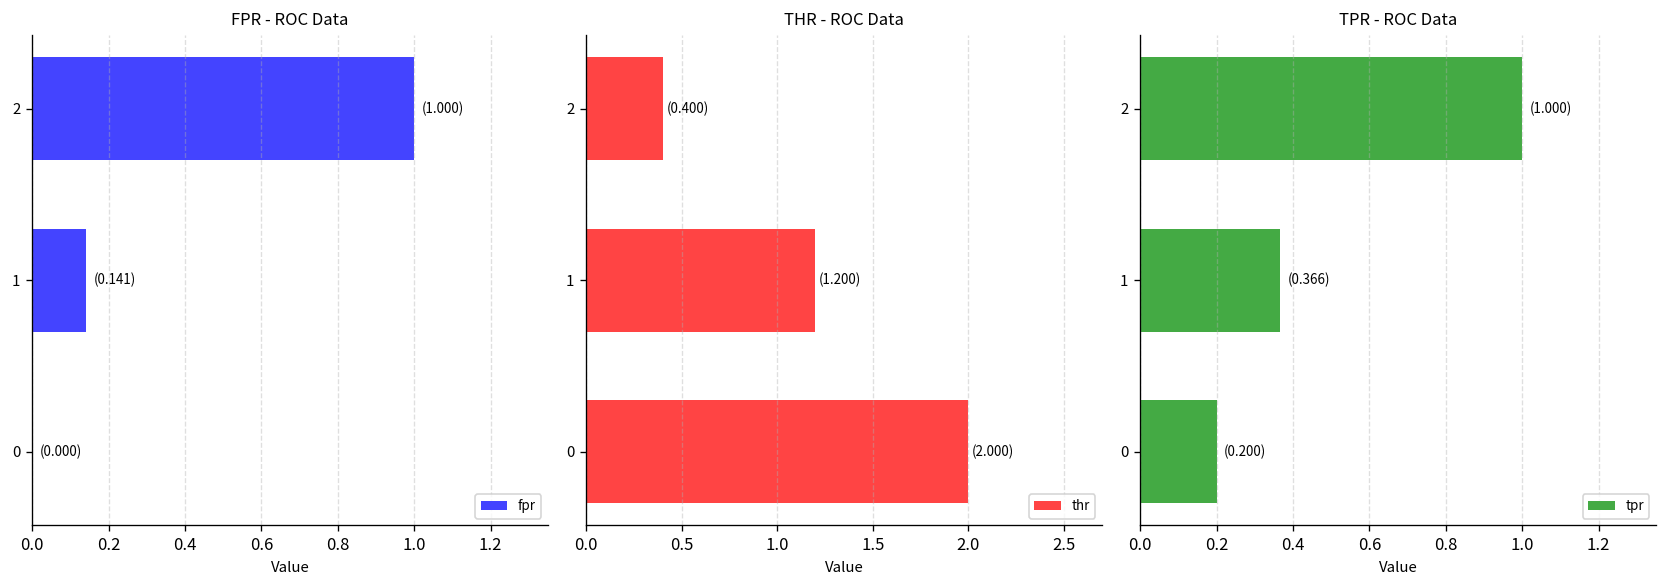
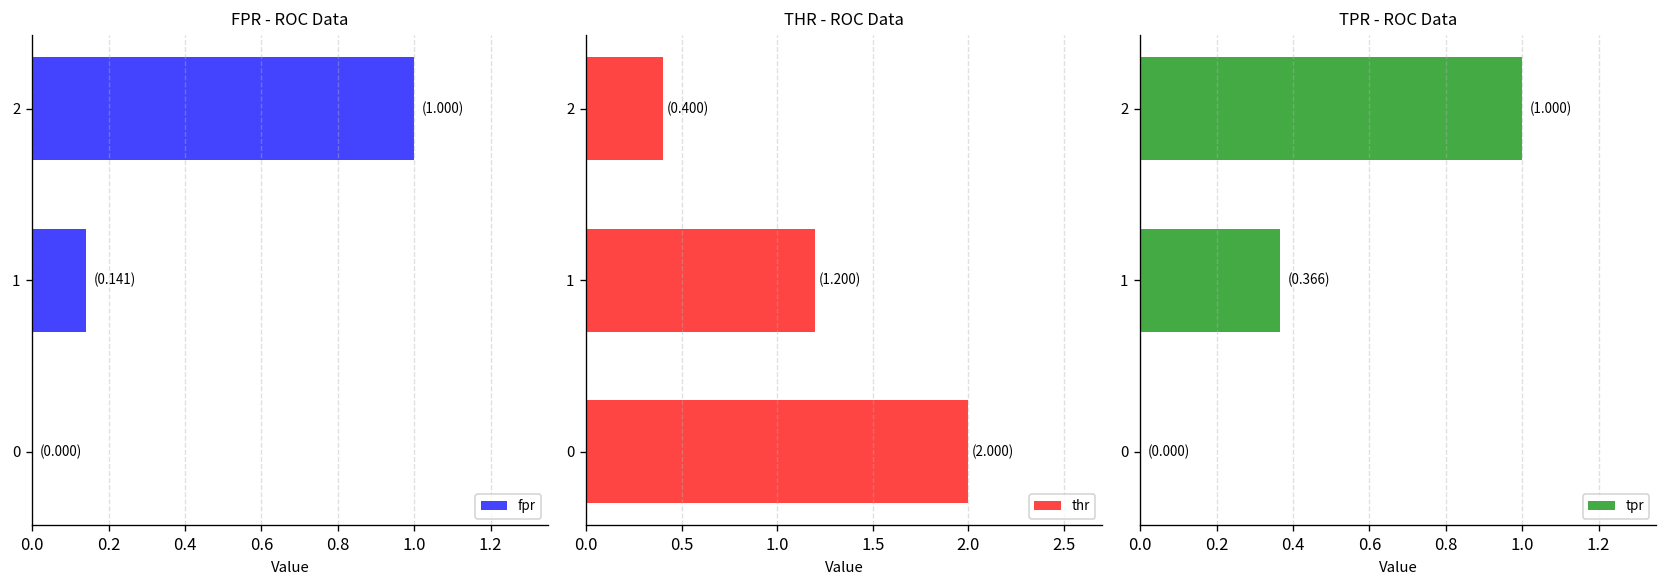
  {
    "FPR - ROC Data": {
      "2": "(1.000)",
      "1": "(0.141)",
      "0": "(0.000)"
    },
    "THR - ROC Data": {
      "2": "(0.400)",
      "1": "(1.200)",
      "0": "(2.000)"
    },
    "TPR - ROC Data": {
      "2": "(1.000)",
      "1": "(0.366)",
-     "0": "(0.200)"
+     "0": "(0.000)"
    }
  }
